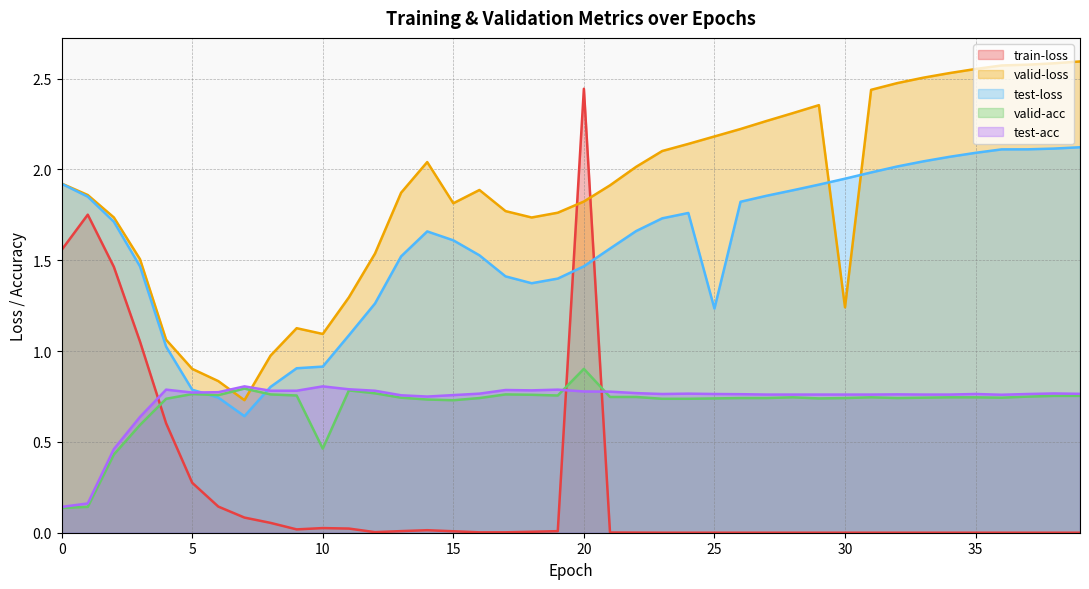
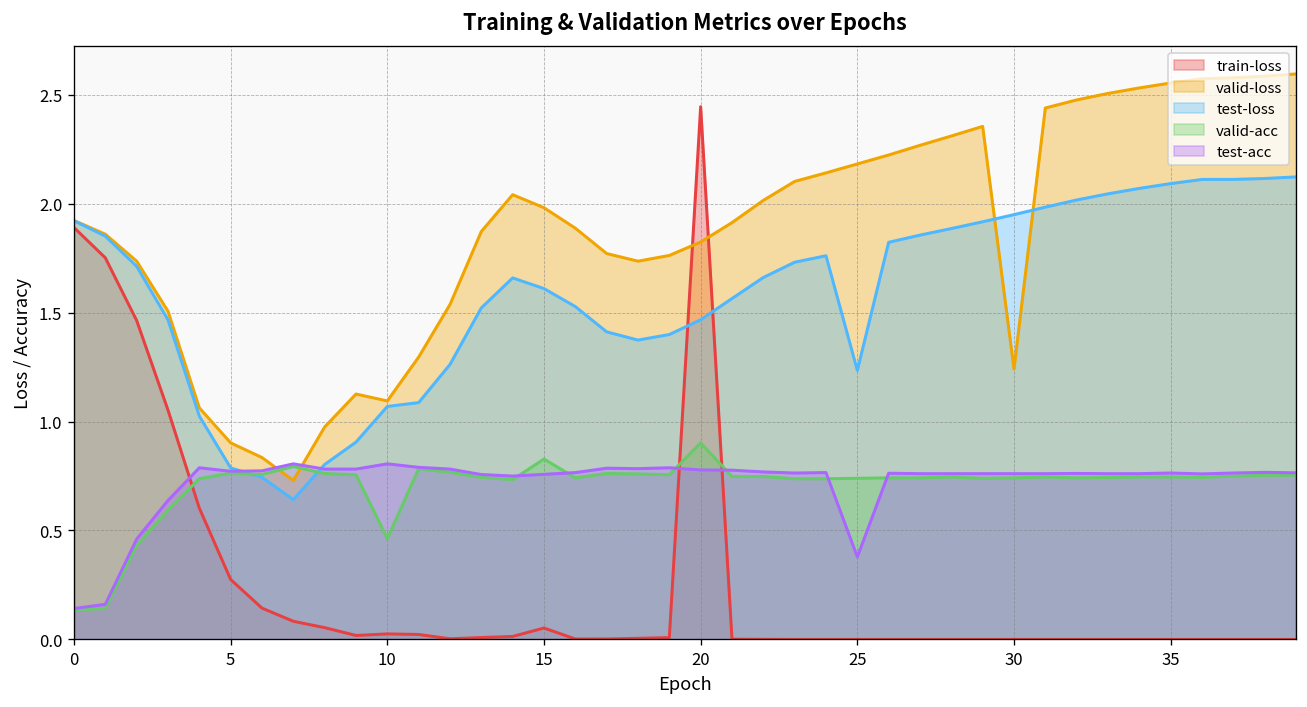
  {
    "train-loss": {
-     "0": 1.56,
+     "0": 1.89,
      "5": 0.28,
      "10": 0.03,
-     "15": 0.01,
+     "15": 0.05,
      "20": 2.44,
      "25": 0.00,
      "30": 0.00,
      "35": 0.00
    },
    "valid-loss": {
      "5": 0.90,
      "10": 1.09,
-     "15": 1.81,
+     "15": 1.98,
      "20": 1.82,
      "25": 2.18,
      "30": 1.24
    },
    "test-loss": {
      "5": 0.79,
-     "10": 0.91,
+     "10": 1.07,
      "15": 1.61,
      "20": 1.47,
      "25": 1.23,
      "30": 1.95,
      "35": 2.09
    },
    "valid-acc": {
      "10": 0.46,
-     "15": 0.73,
+     "15": 0.83,
      "20": 0.90,
      "25": 0.74,
      "30": 0.74,
      "35": 0.75
    },
    "test-acc": {
      "10": 0.81,
      "15": 0.76,
      "20": 0.78,
-     "25": 0.76,
+     "25": 0.38,
      "30": 0.76,
      "35": 0.76
    }
  }
